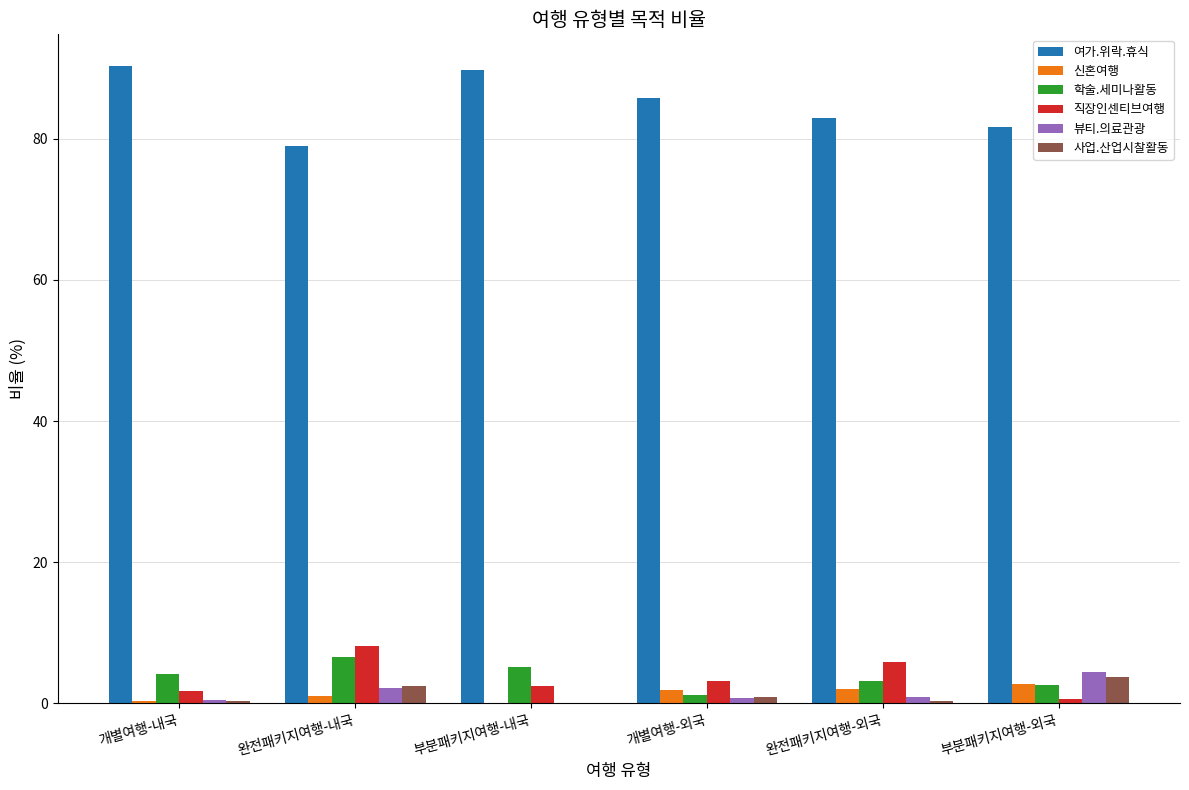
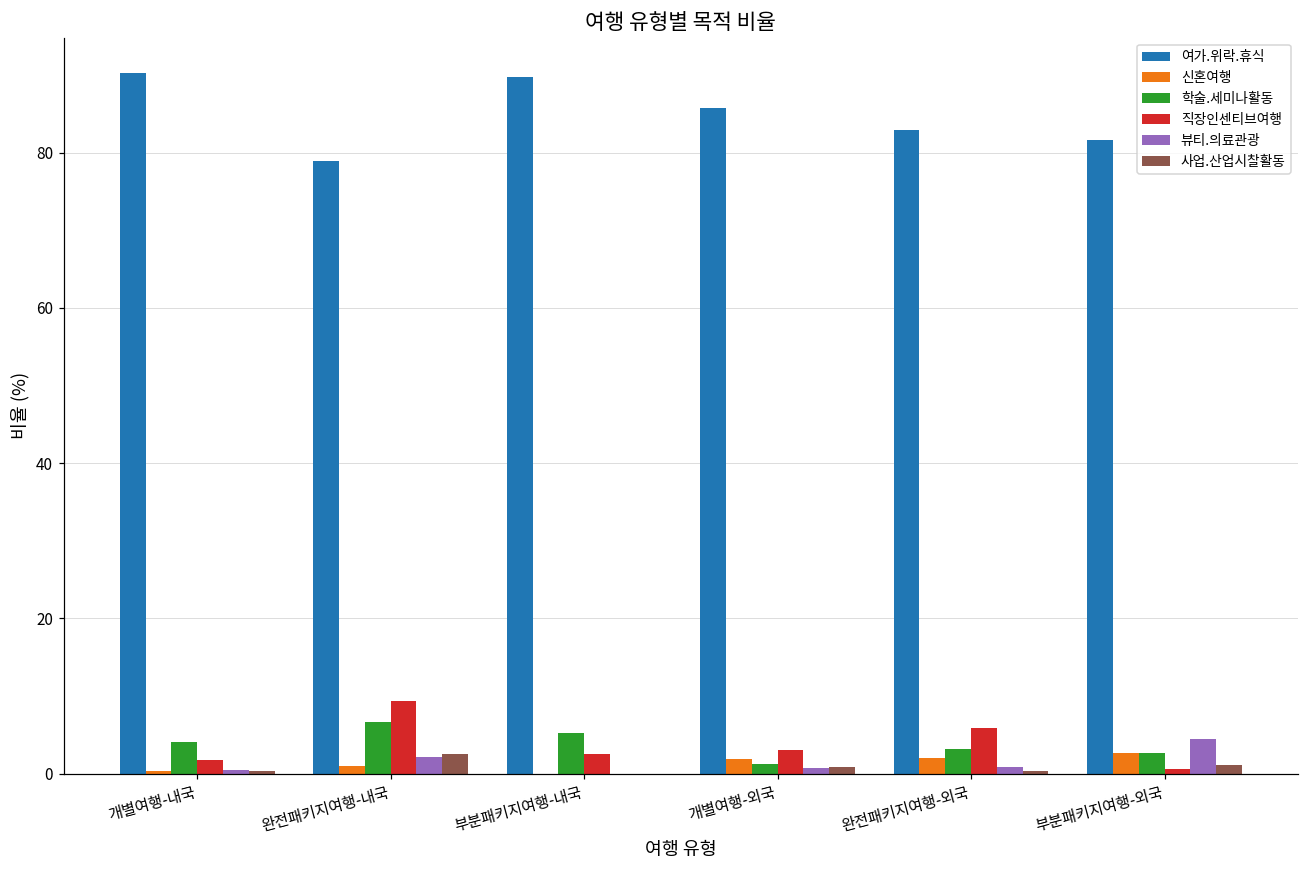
  {
    "여가.위락.휴식": {
      "개별여행-내국": 90,
      "완전패키지여행-내국": 79,
      "부분패키지여행-내국": 90,
      "개별여행-외국": 86,
      "완전패키지여행-외국": 83,
      "부분패키지여행-외국": 82
    },
    "신혼여행": {
      "완전패키지여행-내국": 1,
      "부분패키지여행-내국": 0,
      "개별여행-외국": 2,
      "완전패키지여행-외국": 2,
      "부분패키지여행-외국": 3
    },
    "학술.세미나활동": {
      "개별여행-내국": 4,
      "완전패키지여행-내국": 7,
      "부분패키지여행-내국": 5,
      "개별여행-외국": 1,
      "완전패키지여행-외국": 3,
      "부분패키지여행-외국": 3
    },
    "직장인센티브여행": {
      "개별여행-내국": 2,
-     "완전패키지여행-내국": 8,
+     "완전패키지여행-내국": 9,
      "부분패키지여행-내국": 3,
      "개별여행-외국": 3,
      "완전패키지여행-외국": 6,
      "부분패키지여행-외국": 1
    },
    "뷰티.의료관광": {
      "개별여행-내국": 0,
      "완전패키지여행-내국": 2,
      "부분패키지여행-내국": 0,
      "개별여행-외국": 1,
      "완전패키지여행-외국": 1,
      "부분패키지여행-외국": 4
    },
    "사업.산업시찰활동": {
      "완전패키지여행-내국": 3,
      "부분패키지여행-내국": 0,
      "개별여행-외국": 1,
-     "부분패키지여행-외국": 4
+     "부분패키지여행-외국": 1
    }
  }
